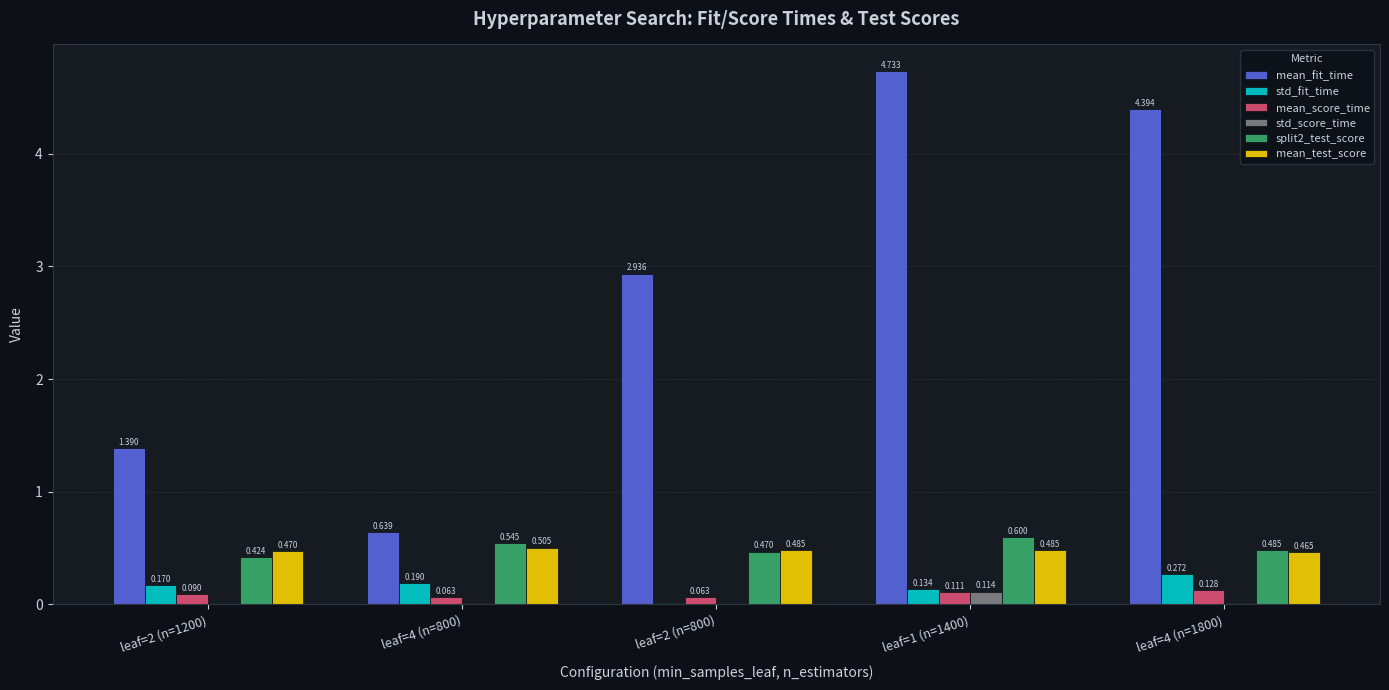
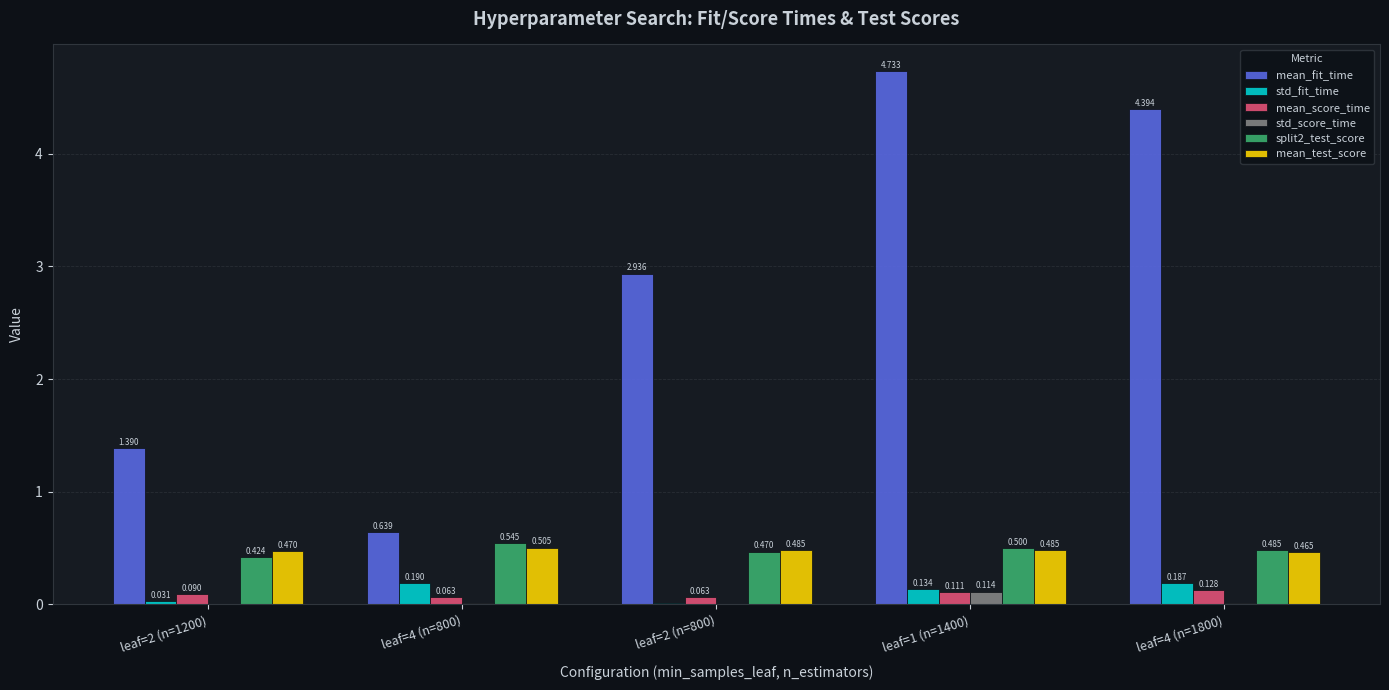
  {
    "mean_fit_time": {
      "leaf=2 (n=1200)": 1.390,
      "leaf=4 (n=800)": 0.639,
      "leaf=2 (n=800)": 2.936,
      "leaf=1 (n=1400)": 4.733,
      "leaf=4 (n=1800)": 4.394
    },
    "std_fit_time": {
-     "leaf=2 (n=1200)": 0.170,
+     "leaf=2 (n=1200)": 0.031,
      "leaf=4 (n=800)": 0.190,
      "leaf=1 (n=1400)": 0.134,
-     "leaf=4 (n=1800)": 0.272
+     "leaf=4 (n=1800)": 0.187
    },
    "mean_score_time": {
      "leaf=2 (n=1200)": 0.090,
      "leaf=4 (n=800)": 0.063,
      "leaf=2 (n=800)": 0.063,
      "leaf=1 (n=1400)": 0.111,
      "leaf=4 (n=1800)": 0.128
    },
    "std_score_time": {
      "leaf=1 (n=1400)": 0.114
    },
    "split2_test_score": {
      "leaf=2 (n=1200)": 0.424,
      "leaf=4 (n=800)": 0.545,
      "leaf=2 (n=800)": 0.470,
-     "leaf=1 (n=1400)": 0.600,
+     "leaf=1 (n=1400)": 0.500,
      "leaf=4 (n=1800)": 0.485
    },
    "mean_test_score": {
      "leaf=2 (n=1200)": 0.470,
      "leaf=4 (n=800)": 0.505,
      "leaf=2 (n=800)": 0.485,
      "leaf=1 (n=1400)": 0.485,
      "leaf=4 (n=1800)": 0.465
    }
  }
